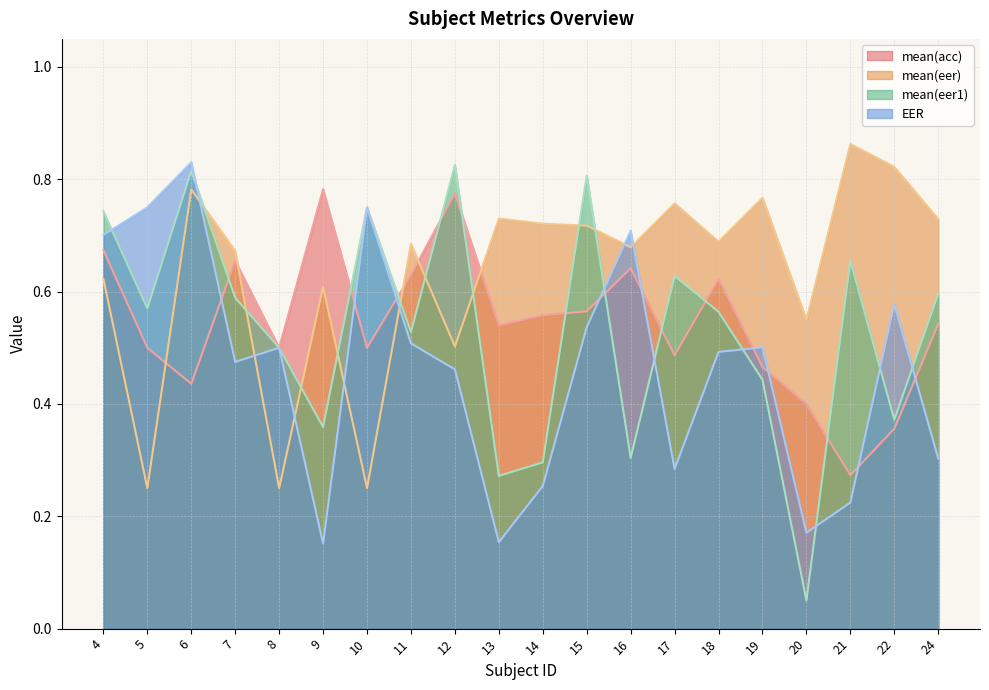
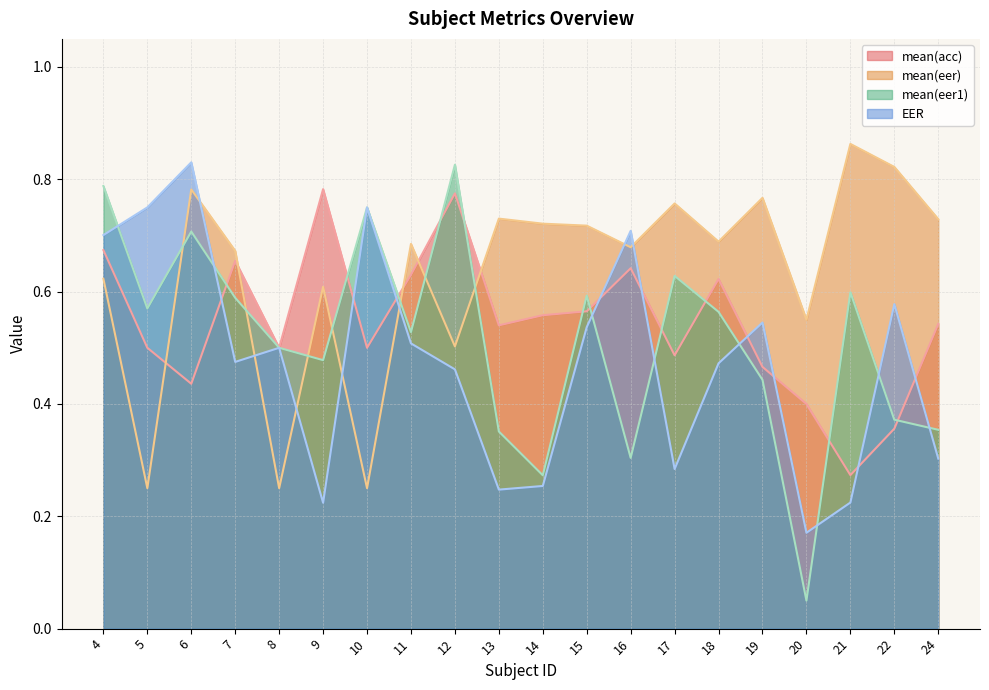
  {
    "mean(eer1)": {
-     "4": 0.74,
+     "4": 0.79,
      "5": 0.57,
-     "6": 0.82,
+     "6": 0.71,
      "7": 0.59,
-     "9": 0.36,
+     "9": 0.48,
      "11": 0.53,
      "12": 0.83,
-     "13": 0.27,
-     "14": 0.30,
-     "15": 0.81,
+     "13": 0.35,
+     "14": 0.27,
+     "15": 0.59,
      "16": 0.30,
      "17": 0.63,
      "18": 0.56,
      "19": 0.44,
      "20": 0.05,
-     "21": 0.66,
+     "21": 0.60,
      "22": 0.37,
-     "24": 0.60
+     "24": 0.35
    },
    "EER": {
      "4": 0.70,
      "5": 0.75,
      "6": 0.83,
      "7": 0.47,
-     "9": 0.15,
+     "9": 0.22,
      "11": 0.51,
      "12": 0.46,
-     "13": 0.15,
+     "13": 0.25,
      "14": 0.25,
      "15": 0.54,
      "16": 0.71,
      "17": 0.28,
-     "18": 0.49,
-     "19": 0.50,
+     "18": 0.47,
+     "19": 0.55,
      "20": 0.17,
      "21": 0.22,
      "22": 0.58,
      "24": 0.30
    }
  }
